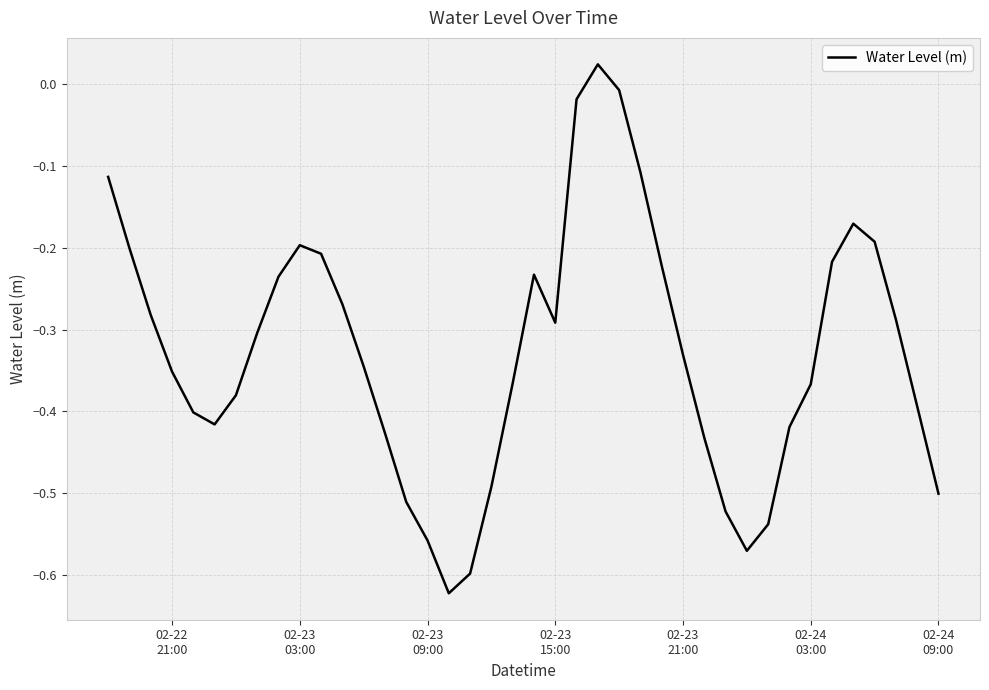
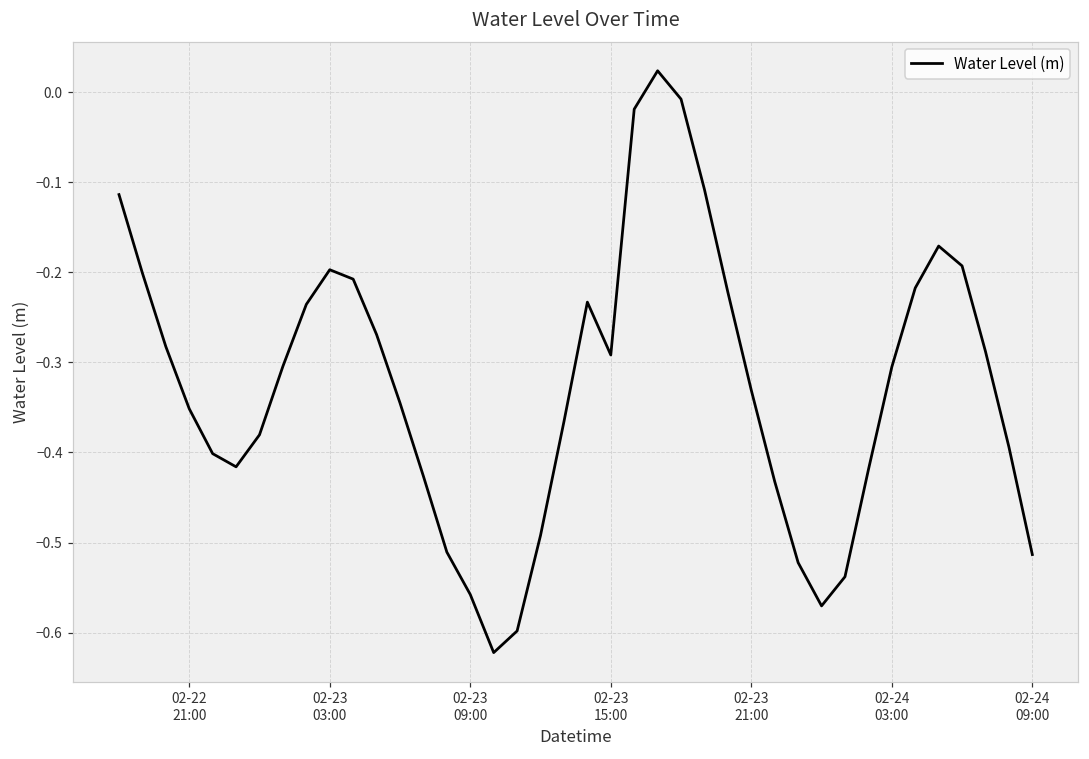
  {
    "02-22 21:00": -0.35,
    "02-23 03:00": -0.20,
    "02-23 09:00": -0.56,
    "02-23 15:00": -0.29,
    "02-23 21:00": -0.33,
-   "02-24 03:00": -0.37,
-   "02-24 09:00": -0.50
+   "02-24 03:00": -0.31,
+   "02-24 09:00": -0.51
  }
